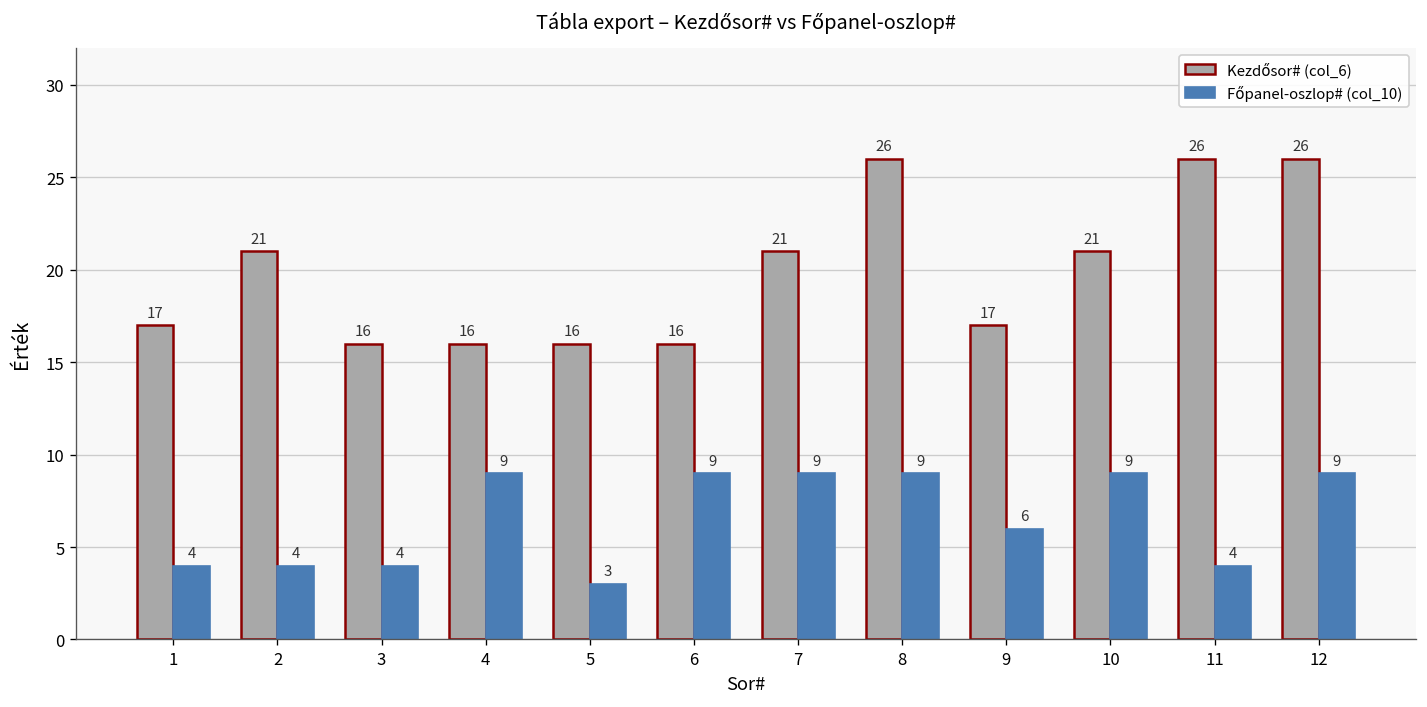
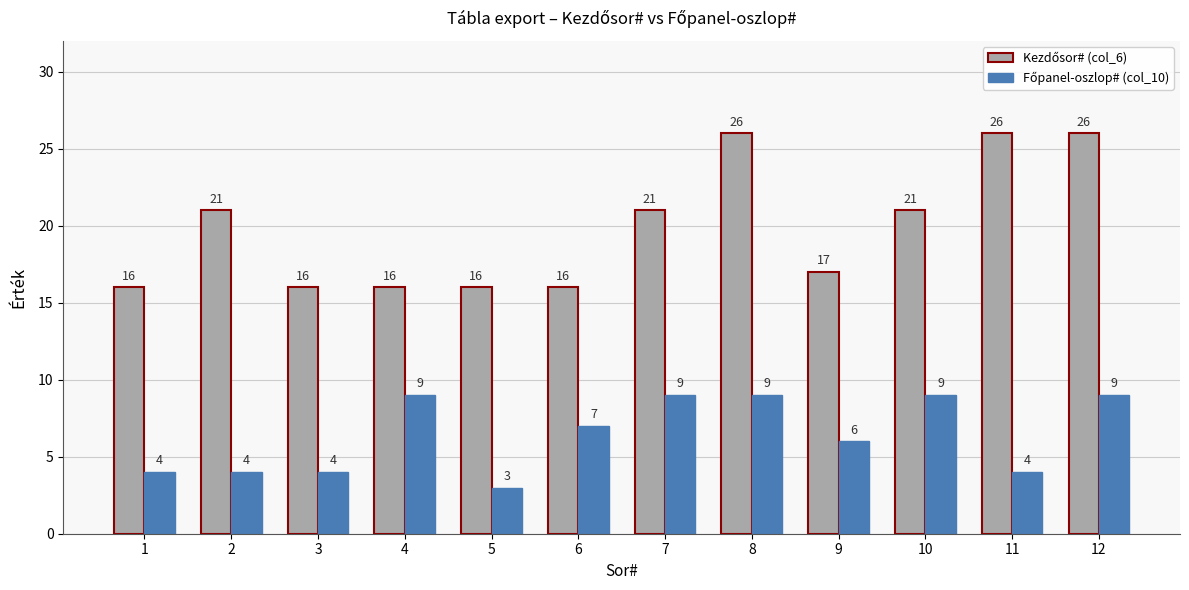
  {
    "Kezdősor# (col_6)": {
-     "1": 17,
+     "1": 16,
      "2": 21,
      "3": 16,
      "4": 16,
      "5": 16,
      "6": 16,
      "7": 21,
      "8": 26,
      "9": 17,
      "10": 21,
      "11": 26,
      "12": 26
    },
    "Főpanel-oszlop# (col_10)": {
      "1": 4,
      "2": 4,
      "3": 4,
      "4": 9,
      "5": 3,
-     "6": 9,
+     "6": 7,
      "7": 9,
      "8": 9,
      "9": 6,
      "10": 9,
      "11": 4,
      "12": 9
    }
  }
